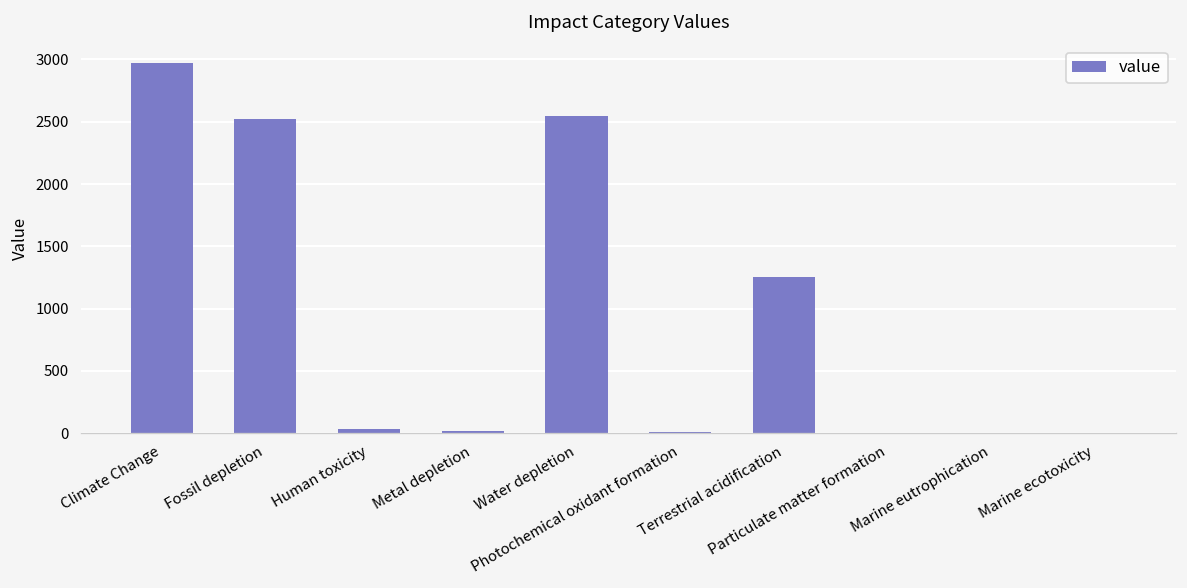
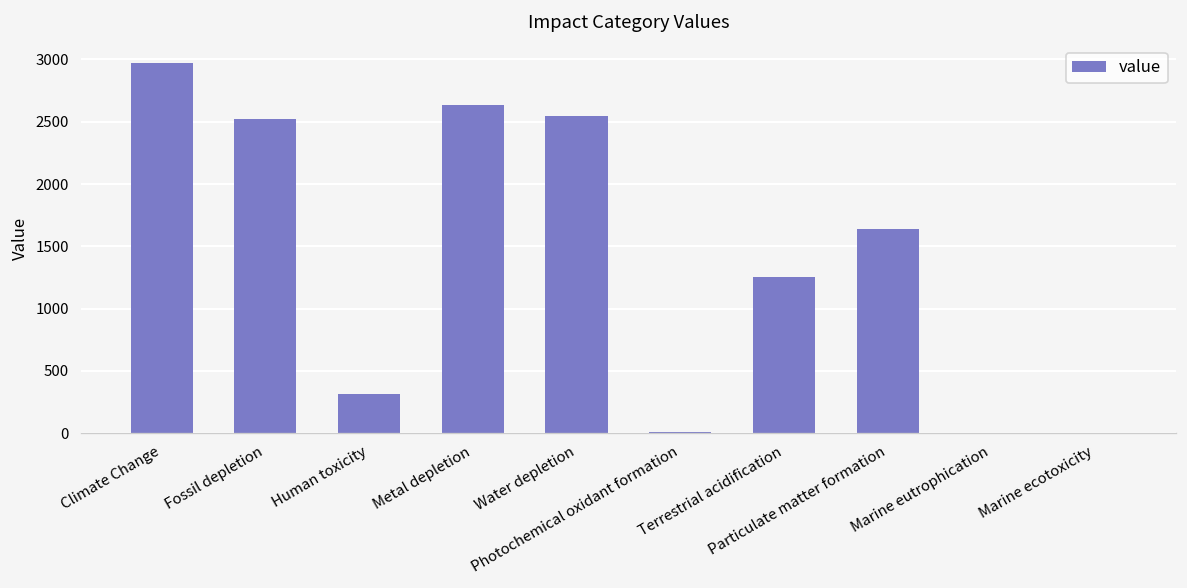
  {
    "Climate Change": 2970,
    "Fossil depletion": 2530,
-   "Human toxicity": 30,
-   "Metal depletion": 20,
+   "Human toxicity": 310,
+   "Metal depletion": 2630,
    "Water depletion": 2550,
    "Terrestrial acidification": 1250,
-   "Particulate matter formation": 0
+   "Particulate matter formation": 1640
  }
